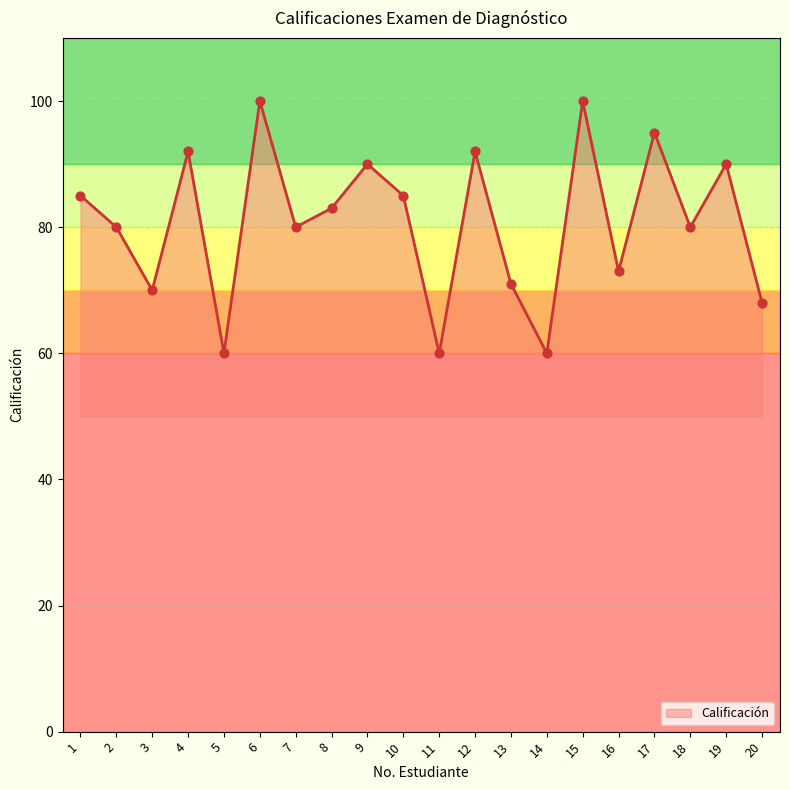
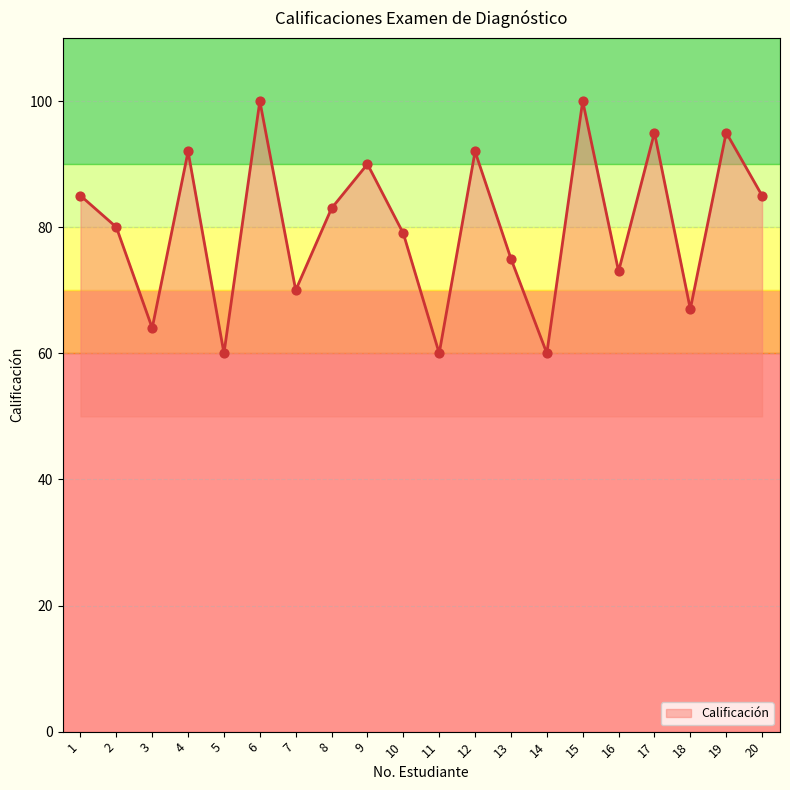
  {
    "1": 85,
    "2": 80,
-   "3": 70,
+   "3": 64,
    "4": 92,
    "5": 60,
    "6": 100,
-   "7": 80,
+   "7": 70,
    "8": 83,
    "9": 90,
-   "10": 85,
+   "10": 79,
    "11": 60,
    "12": 92,
-   "13": 71,
+   "13": 75,
    "14": 60,
    "15": 100,
    "16": 73,
    "17": 95,
-   "18": 80,
-   "19": 90,
-   "20": 68
+   "18": 67,
+   "19": 95,
+   "20": 85
  }
